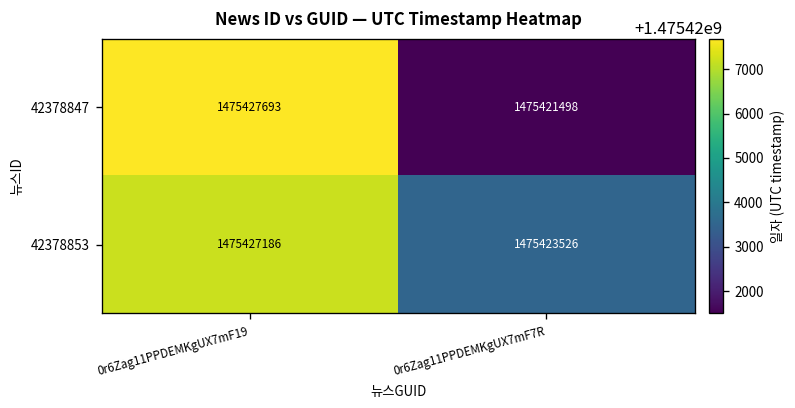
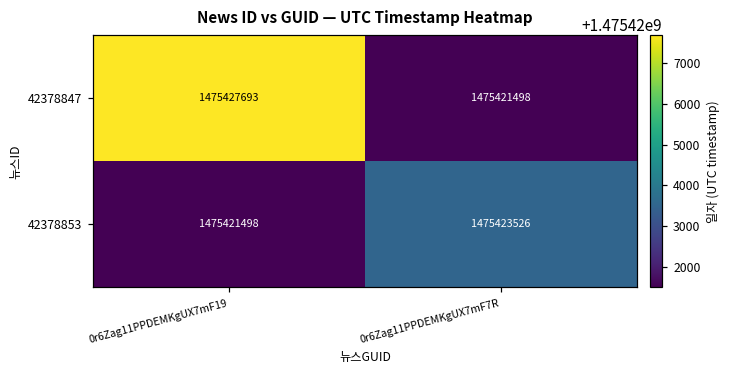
  {
    "42378847": {
      "0r6Zag11PPDEMKgUX7mF19": 1475427693,
      "0r6Zag11PPDEMKgUX7mF7R": 1475421498
    },
    "42378853": {
-     "0r6Zag11PPDEMKgUX7mF19": 1475427186,
+     "0r6Zag11PPDEMKgUX7mF19": 1475421498,
      "0r6Zag11PPDEMKgUX7mF7R": 1475423526
    }
  }
